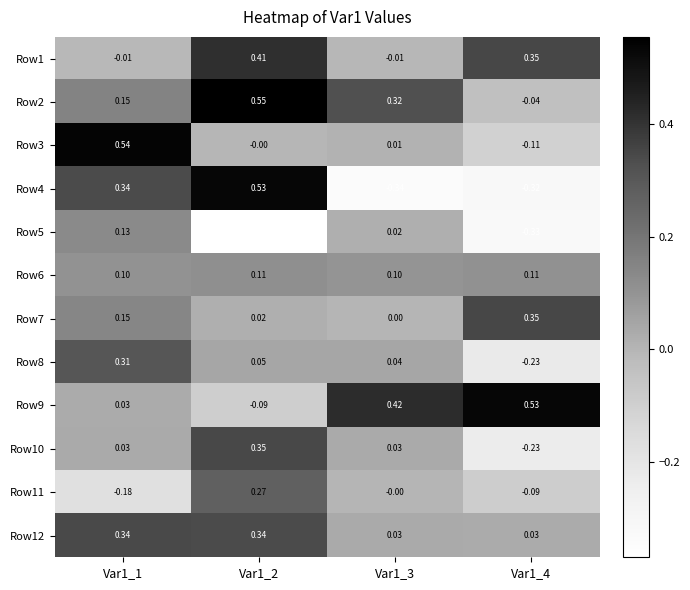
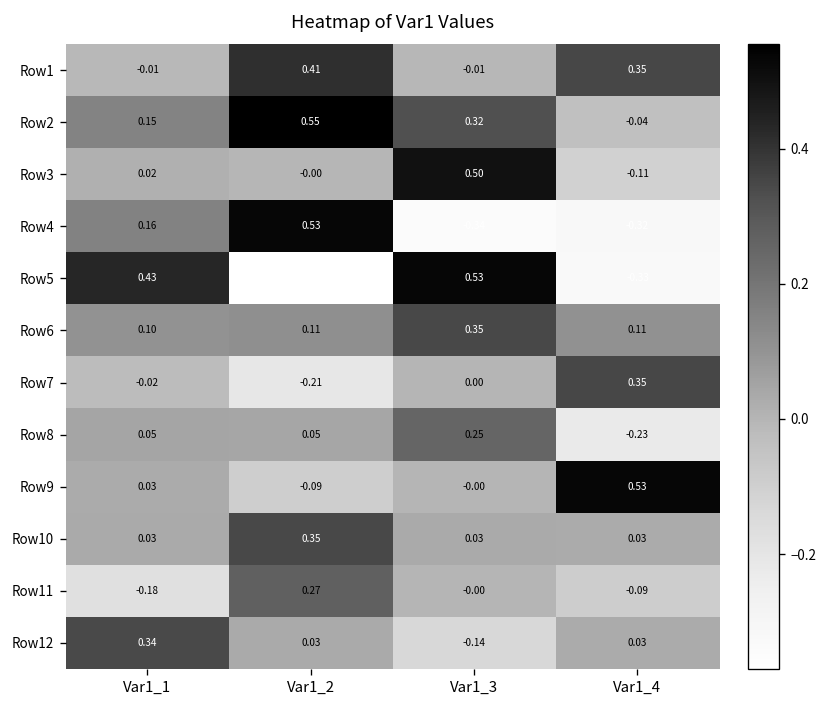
  {
    "Row1": {
      "Var1_1": -0.01,
      "Var1_2": 0.41,
      "Var1_3": -0.01,
      "Var1_4": 0.35
    },
    "Row2": {
      "Var1_1": 0.15,
      "Var1_2": 0.55,
      "Var1_3": 0.32,
      "Var1_4": -0.04
    },
    "Row3": {
-     "Var1_1": 0.54,
+     "Var1_1": 0.02,
      "Var1_2": -0.00,
-     "Var1_3": 0.01,
+     "Var1_3": 0.50,
      "Var1_4": -0.11
    },
    "Row4": {
-     "Var1_1": 0.34,
+     "Var1_1": 0.16,
      "Var1_2": 0.53
    },
    "Row5": {
-     "Var1_1": 0.13,
-     "Var1_3": 0.02
+     "Var1_1": 0.43,
+     "Var1_3": 0.53
    },
    "Row6": {
      "Var1_1": 0.10,
      "Var1_2": 0.11,
-     "Var1_3": 0.10,
+     "Var1_3": 0.35,
      "Var1_4": 0.11
    },
    "Row7": {
-     "Var1_1": 0.15,
-     "Var1_2": 0.02,
+     "Var1_1": -0.02,
+     "Var1_2": -0.21,
      "Var1_3": 0.00,
      "Var1_4": 0.35
    },
    "Row8": {
-     "Var1_1": 0.31,
+     "Var1_1": 0.05,
      "Var1_2": 0.05,
-     "Var1_3": 0.04,
+     "Var1_3": 0.25,
      "Var1_4": -0.23
    },
    "Row9": {
      "Var1_1": 0.03,
      "Var1_2": -0.09,
-     "Var1_3": 0.42,
+     "Var1_3": -0.00,
      "Var1_4": 0.53
    },
    "Row10": {
      "Var1_1": 0.03,
      "Var1_2": 0.35,
      "Var1_3": 0.03,
-     "Var1_4": -0.23
+     "Var1_4": 0.03
    },
    "Row11": {
      "Var1_1": -0.18,
      "Var1_2": 0.27,
      "Var1_3": -0.00,
      "Var1_4": -0.09
    },
    "Row12": {
      "Var1_1": 0.34,
-     "Var1_2": 0.34,
-     "Var1_3": 0.03,
+     "Var1_2": 0.03,
+     "Var1_3": -0.14,
      "Var1_4": 0.03
    }
  }
